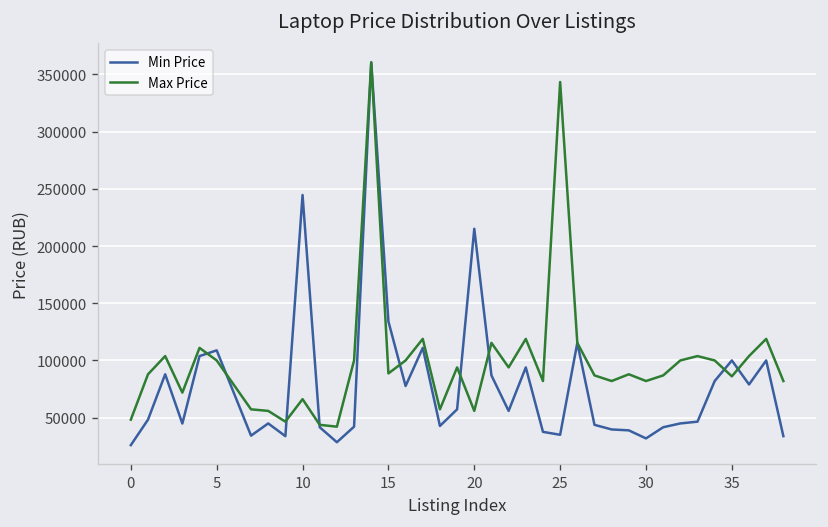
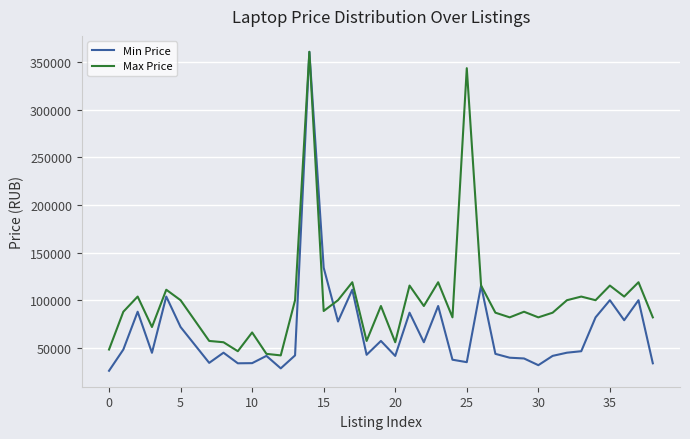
  {
    "Min Price": {
      "0": 30000,
-     "5": 110000,
-     "10": 240000,
+     "5": 70000,
+     "10": 30000,
      "15": 130000,
-     "20": 220000,
+     "20": 40000,
      "25": 30000,
      "30": 30000,
      "35": 100000
    },
    "Max Price": {
      "0": 50000,
      "5": 100000,
      "10": 70000,
      "15": 90000,
      "20": 60000,
      "25": 340000,
      "30": 80000,
-     "35": 90000
+     "35": 120000
    }
  }
